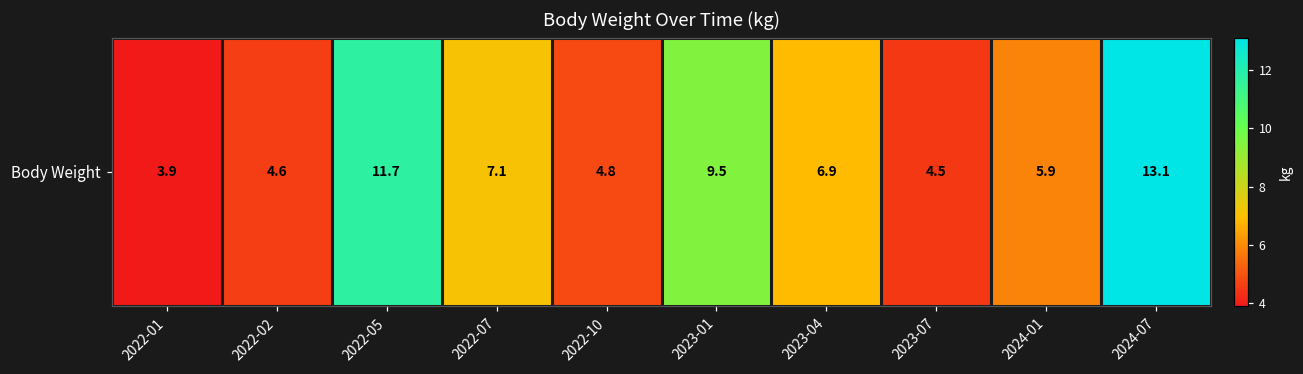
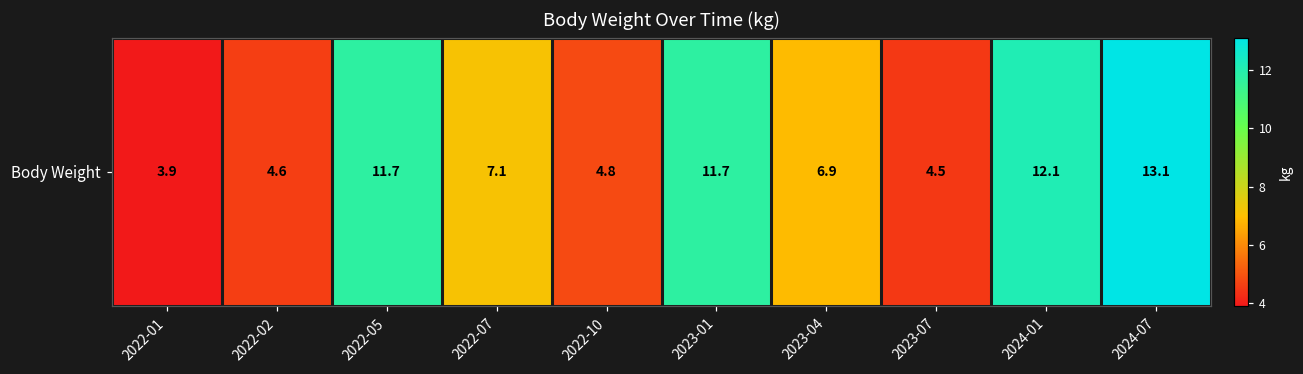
  {
    "Body Weight": {
      "2022-01": 3.9,
      "2022-02": 4.6,
      "2022-05": 11.7,
      "2022-07": 7.1,
      "2022-10": 4.8,
-     "2023-01": 9.5,
+     "2023-01": 11.7,
      "2023-04": 6.9,
      "2023-07": 4.5,
-     "2024-01": 5.9,
+     "2024-01": 12.1,
      "2024-07": 13.1
    }
  }
